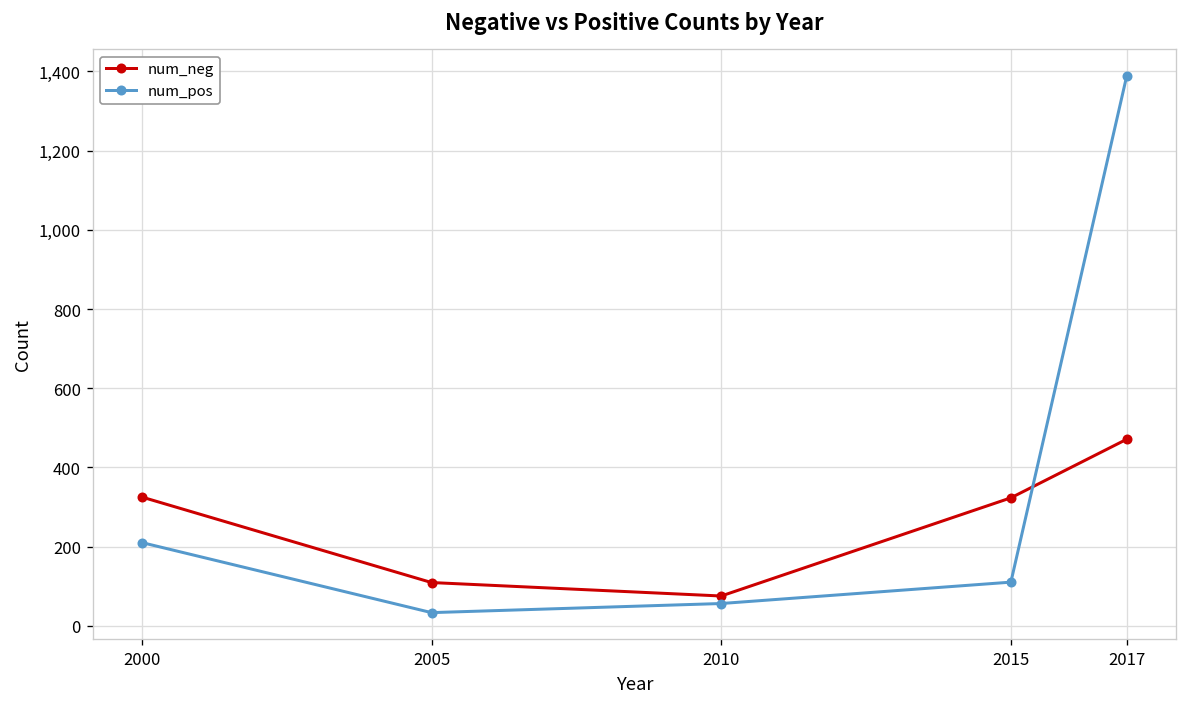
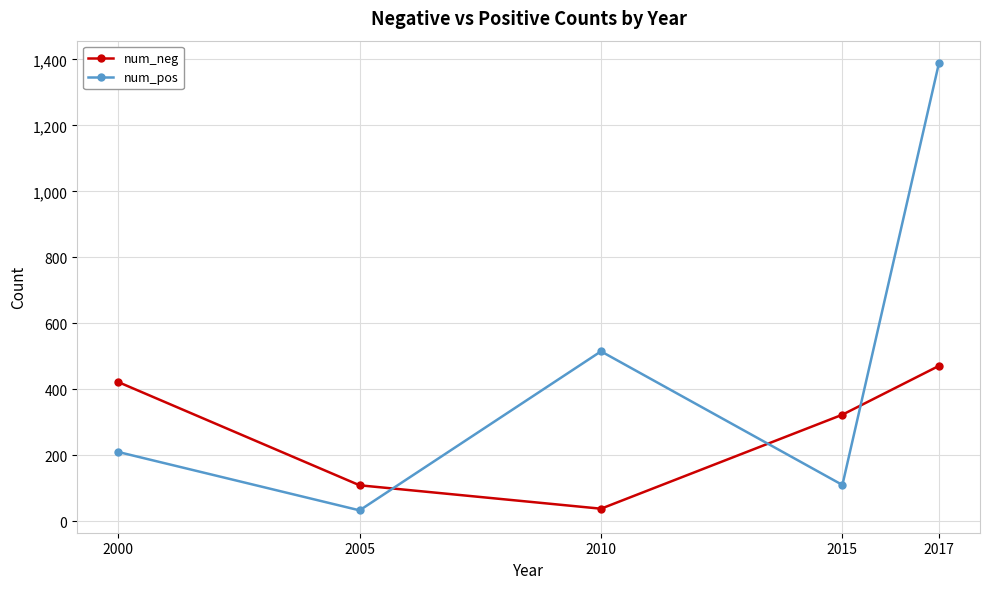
  {
    "num_neg": {
-     "2000": "330",
+     "2000": "420",
      "2005": "110",
-     "2010": "80",
+     "2010": "40",
      "2015": "320",
      "2017": "470"
    },
    "num_pos": {
      "2000": "210",
      "2005": "30",
-     "2010": "60",
+     "2010": "520",
      "2015": "110",
      "2017": "1,390"
    }
  }
